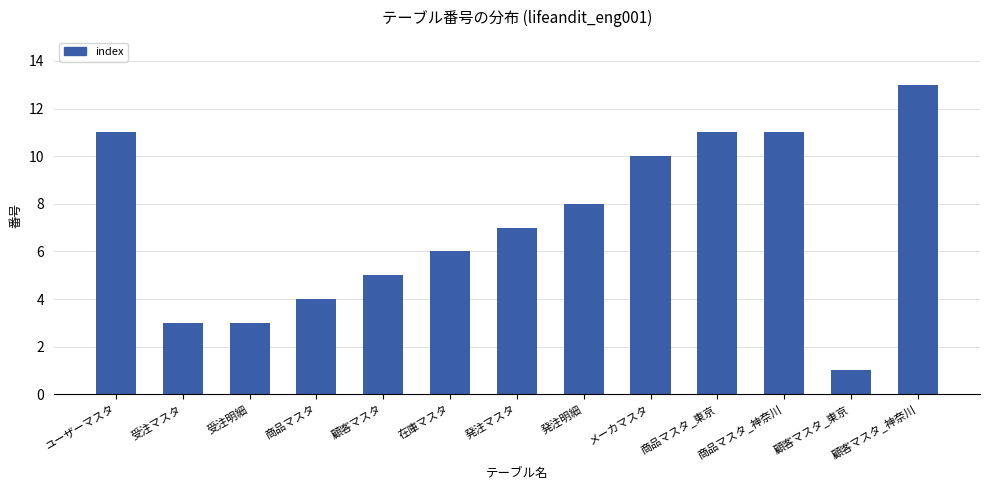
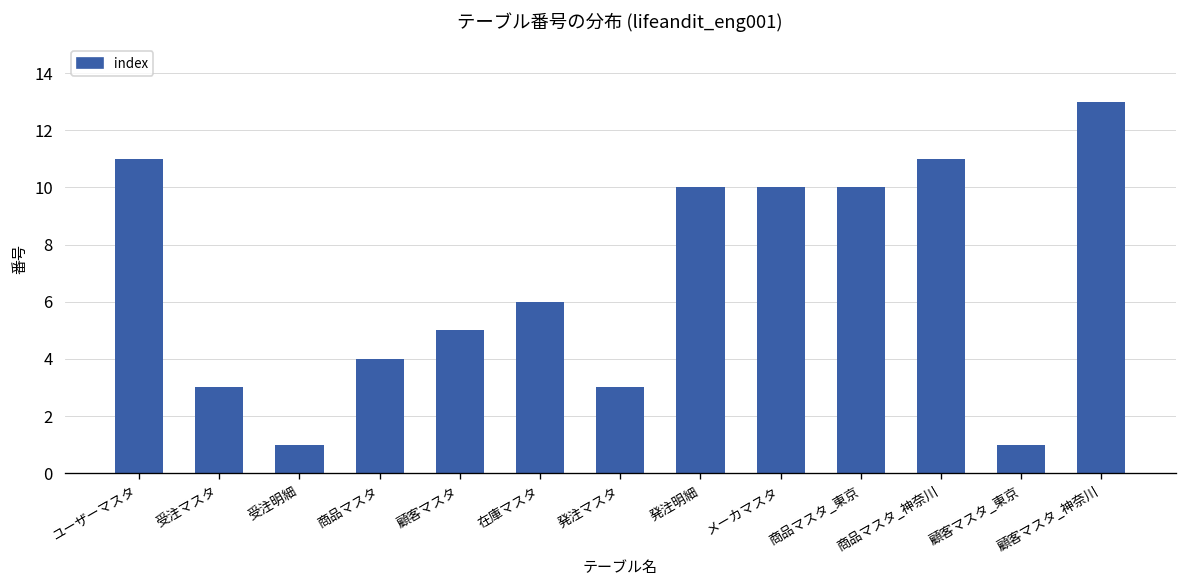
  {
    "ユーザーマスタ": 11,
    "受注マスタ": 3,
-   "受注明細": 3,
+   "受注明細": 1,
    "商品マスタ": 4,
    "顧客マスタ": 5,
    "在庫マスタ": 6,
-   "発注マスタ": 7,
-   "発注明細": 8,
+   "発注マスタ": 3,
+   "発注明細": 10,
    "メーカマスタ": 10,
-   "商品マスタ_東京": 11,
+   "商品マスタ_東京": 10,
    "商品マスタ_神奈川": 11,
    "顧客マスタ_東京": 1,
    "顧客マスタ_神奈川": 13
  }
